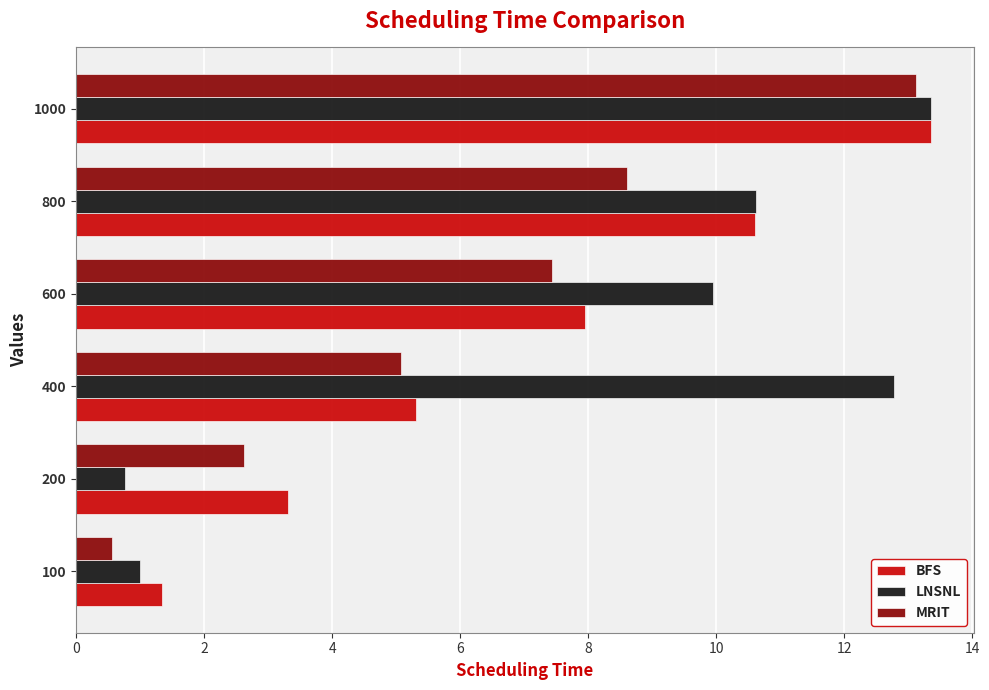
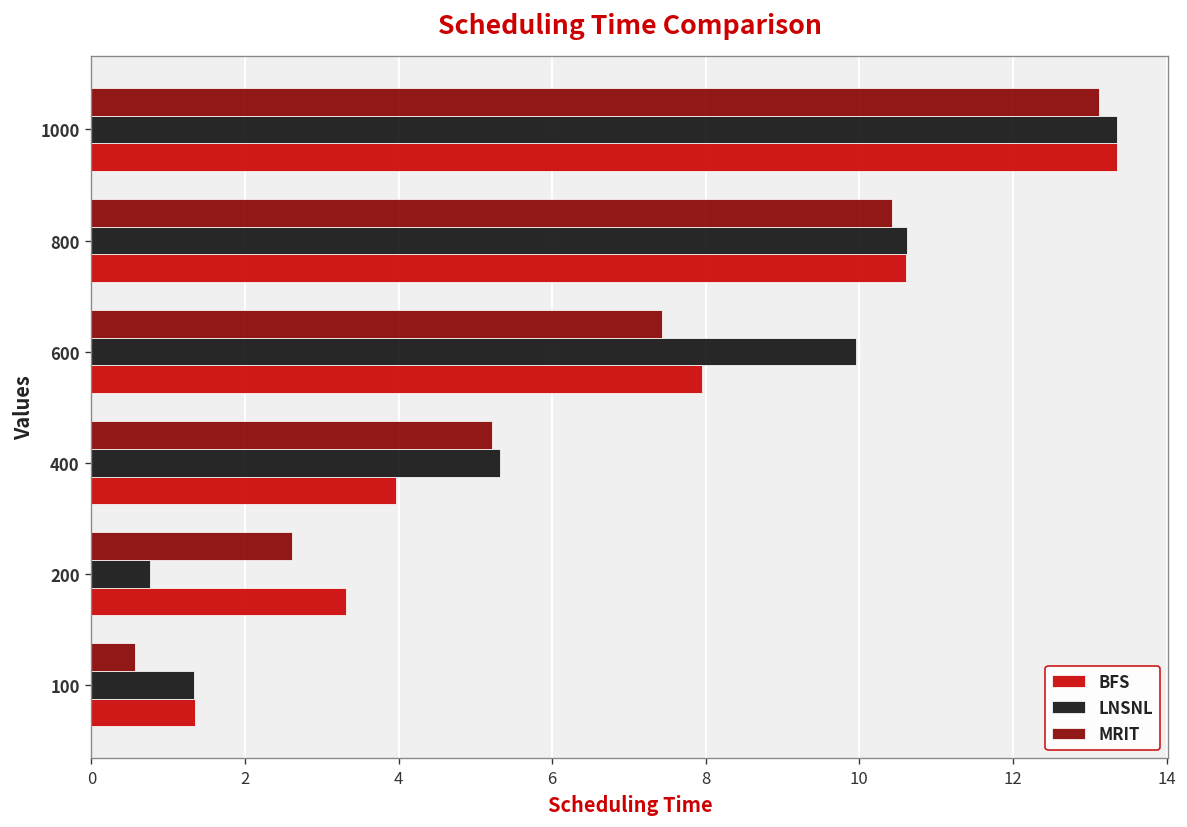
  {
    "BFS": {
      "1000": 13.4,
      "800": 10.6,
      "600": 7.9,
-     "400": 5.3,
+     "400": 4.0,
      "200": 3.3,
      "100": 1.3
    },
    "LNSNL": {
      "1000": 13.4,
      "800": 10.6,
      "600": 10.0,
-     "400": 12.8,
+     "400": 5.3,
      "200": 0.8,
-     "100": 1.0
+     "100": 1.3
    },
    "MRIT": {
      "1000": 13.1,
-     "800": 8.6,
+     "800": 10.4,
      "600": 7.4,
-     "400": 5.1,
+     "400": 5.2,
      "200": 2.6,
      "100": 0.6
    }
  }
